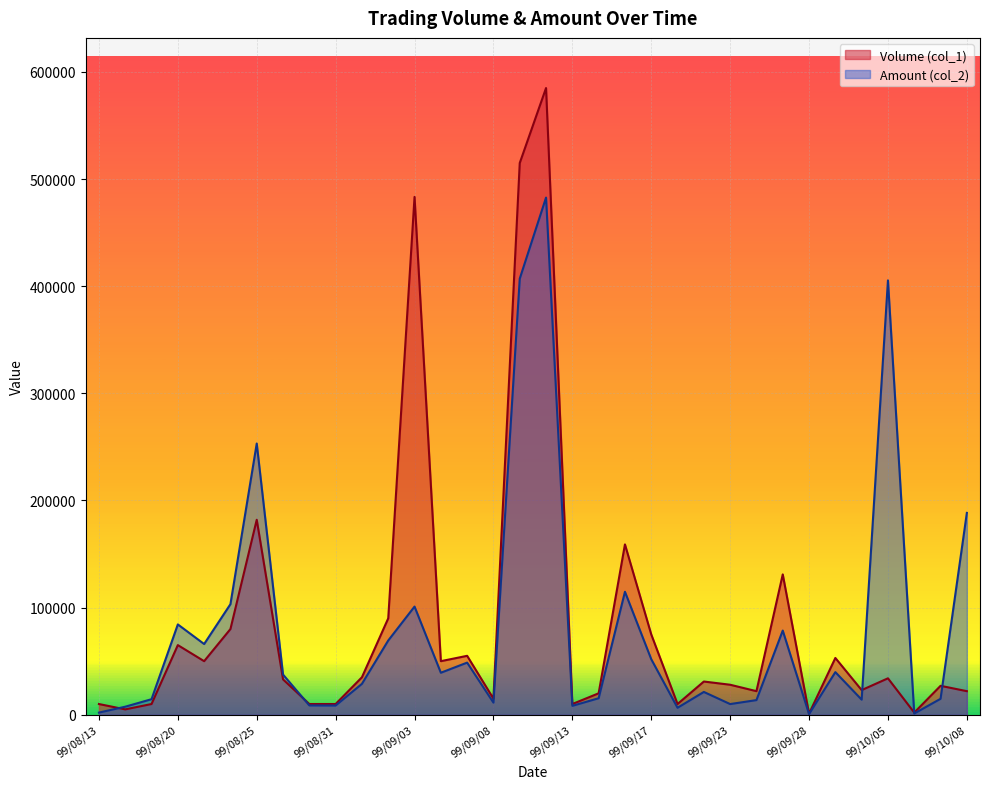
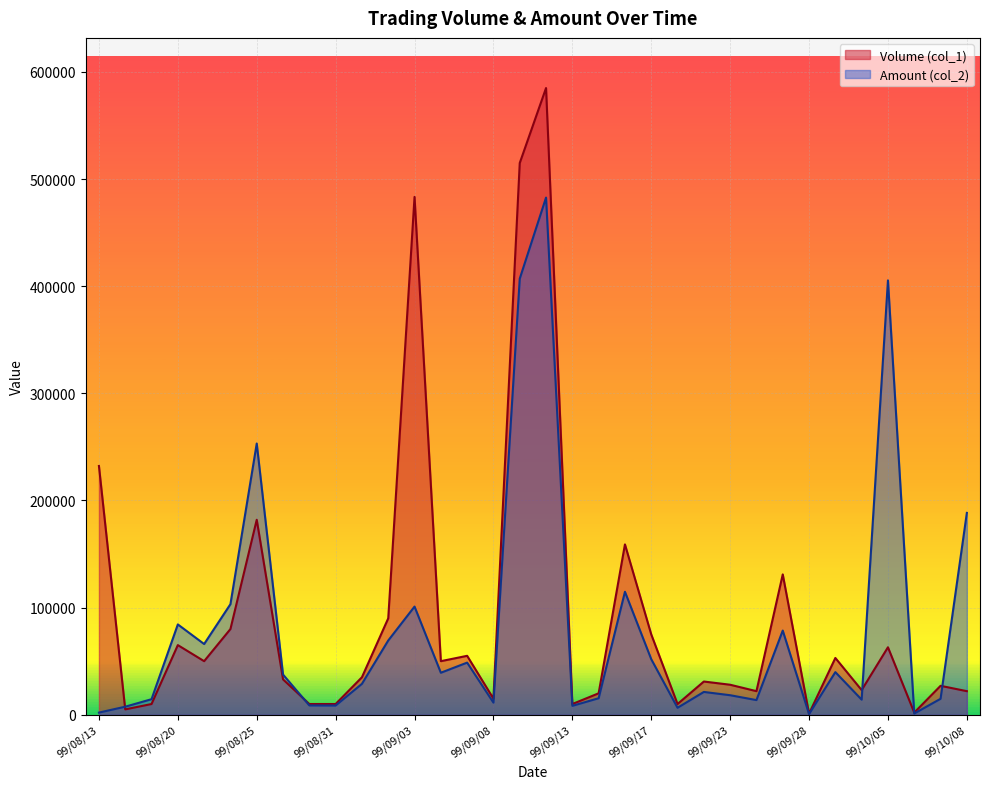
  {
    "Volume (col_1)": {
-     "99/08/13": 10000,
+     "99/08/13": 232000,
      "99/08/20": 65000,
      "99/08/25": 182000,
      "99/09/03": 483000,
      "99/09/08": 15000,
      "99/09/17": 75000,
      "99/09/23": 28000,
-     "99/10/05": 34000,
+     "99/10/05": 63000,
      "99/10/08": 22000
    },
    "Amount (col_2)": {
      "99/08/13": 2000,
      "99/08/20": 84000,
      "99/08/25": 253000,
      "99/09/03": 101000,
      "99/09/08": 11000,
      "99/09/17": 52000,
-     "99/09/23": 10000,
+     "99/09/23": 18000,
      "99/10/05": 405000,
      "99/10/08": 188000
    }
  }
